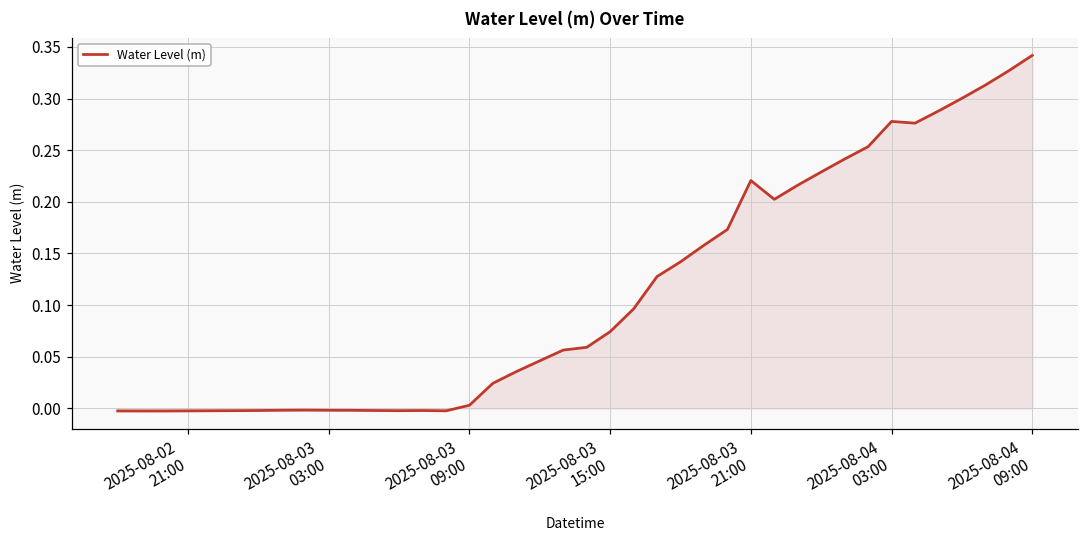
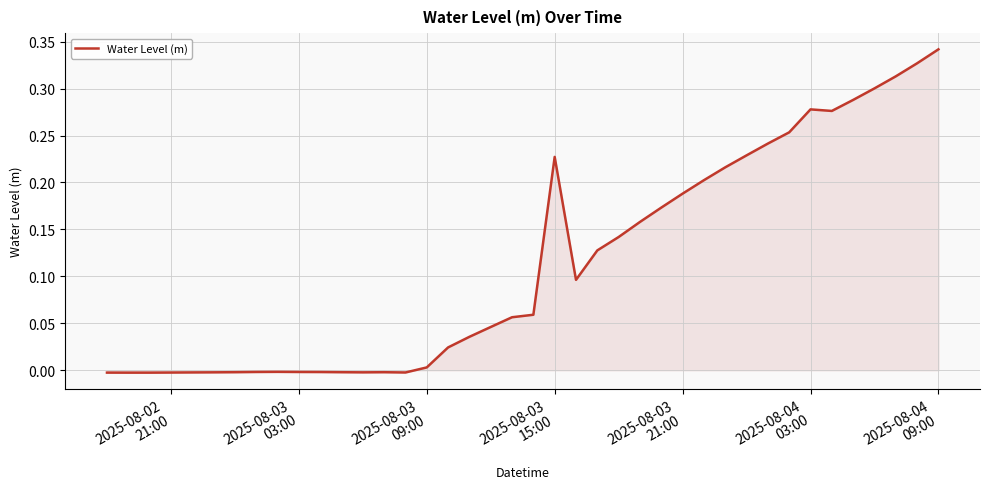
  {
    "Water Level (m)": {
-     "2025-08-03 15:00": 0.07,
-     "2025-08-03 21:00": 0.22
+     "2025-08-03 15:00": 0.23,
+     "2025-08-03 21:00": 0.19
    }
  }
